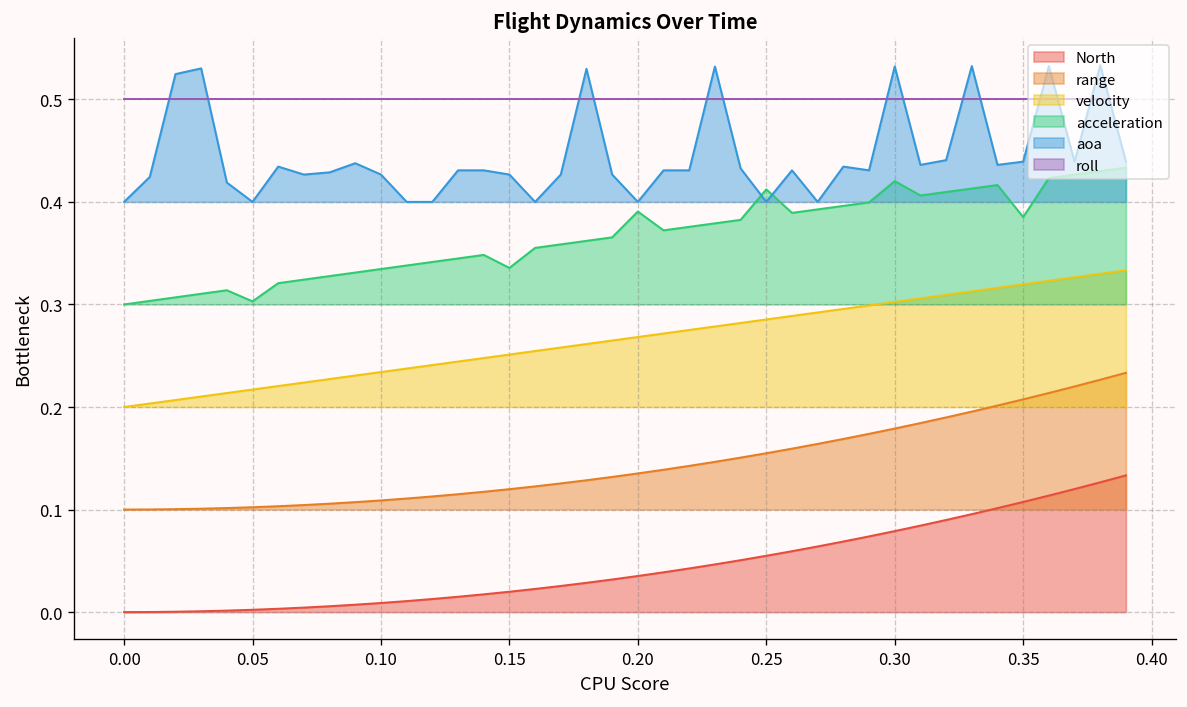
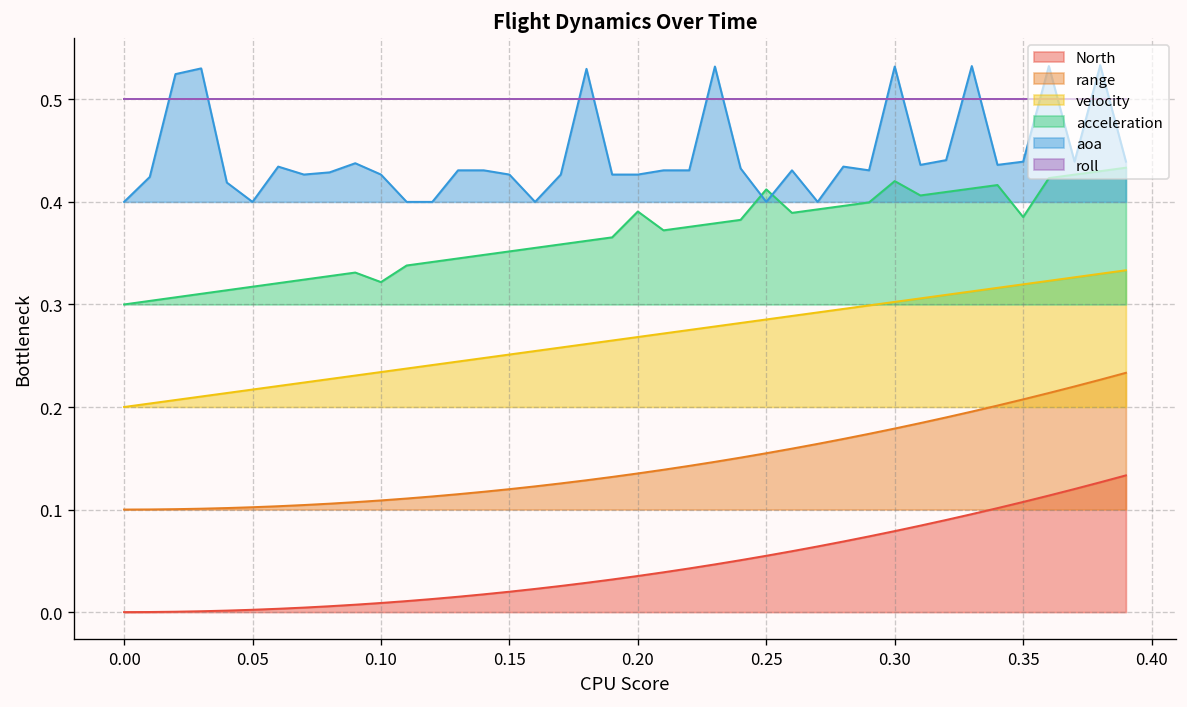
  {
    "acceleration": {
      "0.00": 0.30,
-     "0.05": 0.30,
-     "0.10": 0.33,
-     "0.15": 0.34,
+     "0.05": 0.32,
+     "0.10": 0.32,
+     "0.15": 0.35,
      "0.20": 0.39,
      "0.25": 0.41,
      "0.30": 0.42,
      "0.35": 0.39
    },
    "aoa": {
      "0.00": 0.40,
      "0.05": 0.40,
      "0.10": 0.43,
      "0.15": 0.43,
-     "0.20": 0.40,
+     "0.20": 0.43,
      "0.25": 0.40,
      "0.30": 0.53,
      "0.35": 0.44
    },
    "roll": {
      "0.00": 0.50,
      "0.05": 0.50,
      "0.10": 0.50,
      "0.15": 0.50,
      "0.20": 0.50,
      "0.25": 0.50,
      "0.30": 0.50,
      "0.35": 0.50
    }
  }
